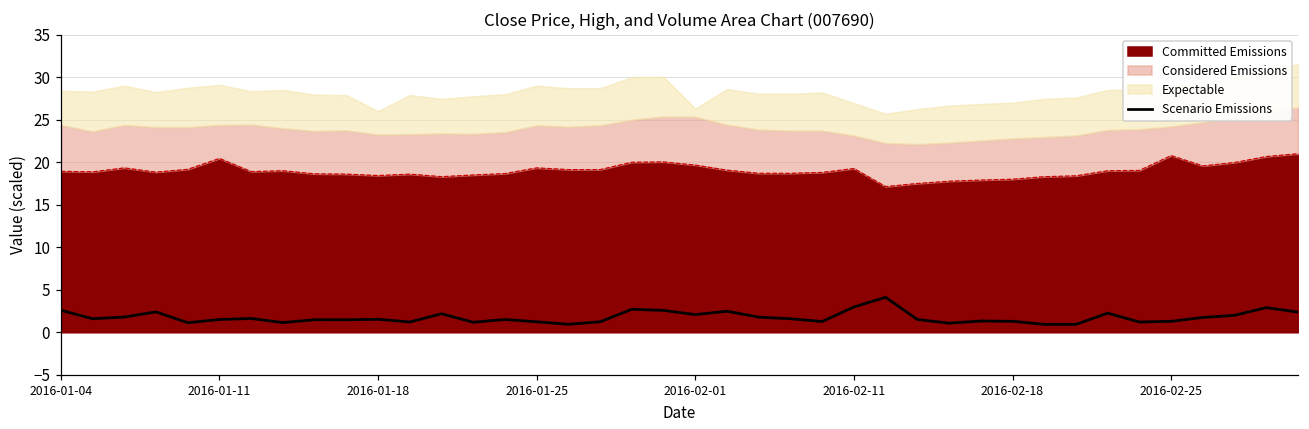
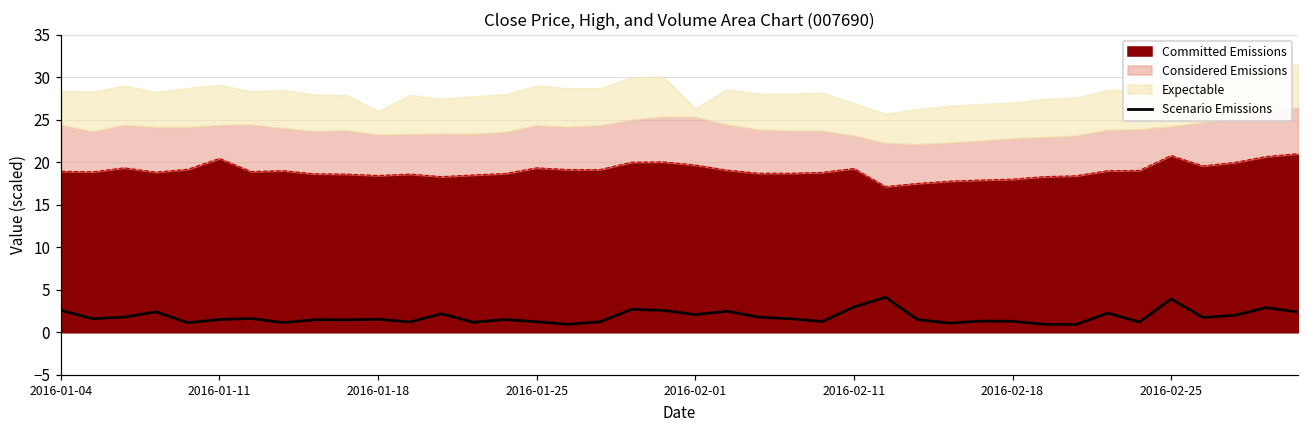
  {
    "Committed Emissions": {
      "2016-01-04": 19,
      "2016-01-11": 20,
      "2016-01-18": 18,
      "2016-01-25": 19,
      "2016-02-01": 20,
      "2016-02-11": 19,
      "2016-02-18": 18,
      "2016-02-25": 21
    },
    "Scenario Emissions": {
      "2016-01-04": 3,
      "2016-01-11": 2,
      "2016-01-18": 2,
      "2016-01-25": 1,
      "2016-02-01": 2,
      "2016-02-11": 3,
      "2016-02-18": 1,
-     "2016-02-25": 1
+     "2016-02-25": 4
    },
    "Considered Emissions": {
      "2016-01-04": 5,
      "2016-01-11": 4,
      "2016-01-18": 5,
      "2016-01-25": 5,
      "2016-02-01": 6,
      "2016-02-11": 4,
      "2016-02-18": 5,
      "2016-02-25": 3
    },
    "Expectable": {
      "2016-01-04": 4,
      "2016-01-11": 5,
      "2016-01-18": 3,
      "2016-01-25": 5,
      "2016-02-01": 1,
      "2016-02-11": 4,
      "2016-02-18": 4
    }
  }
